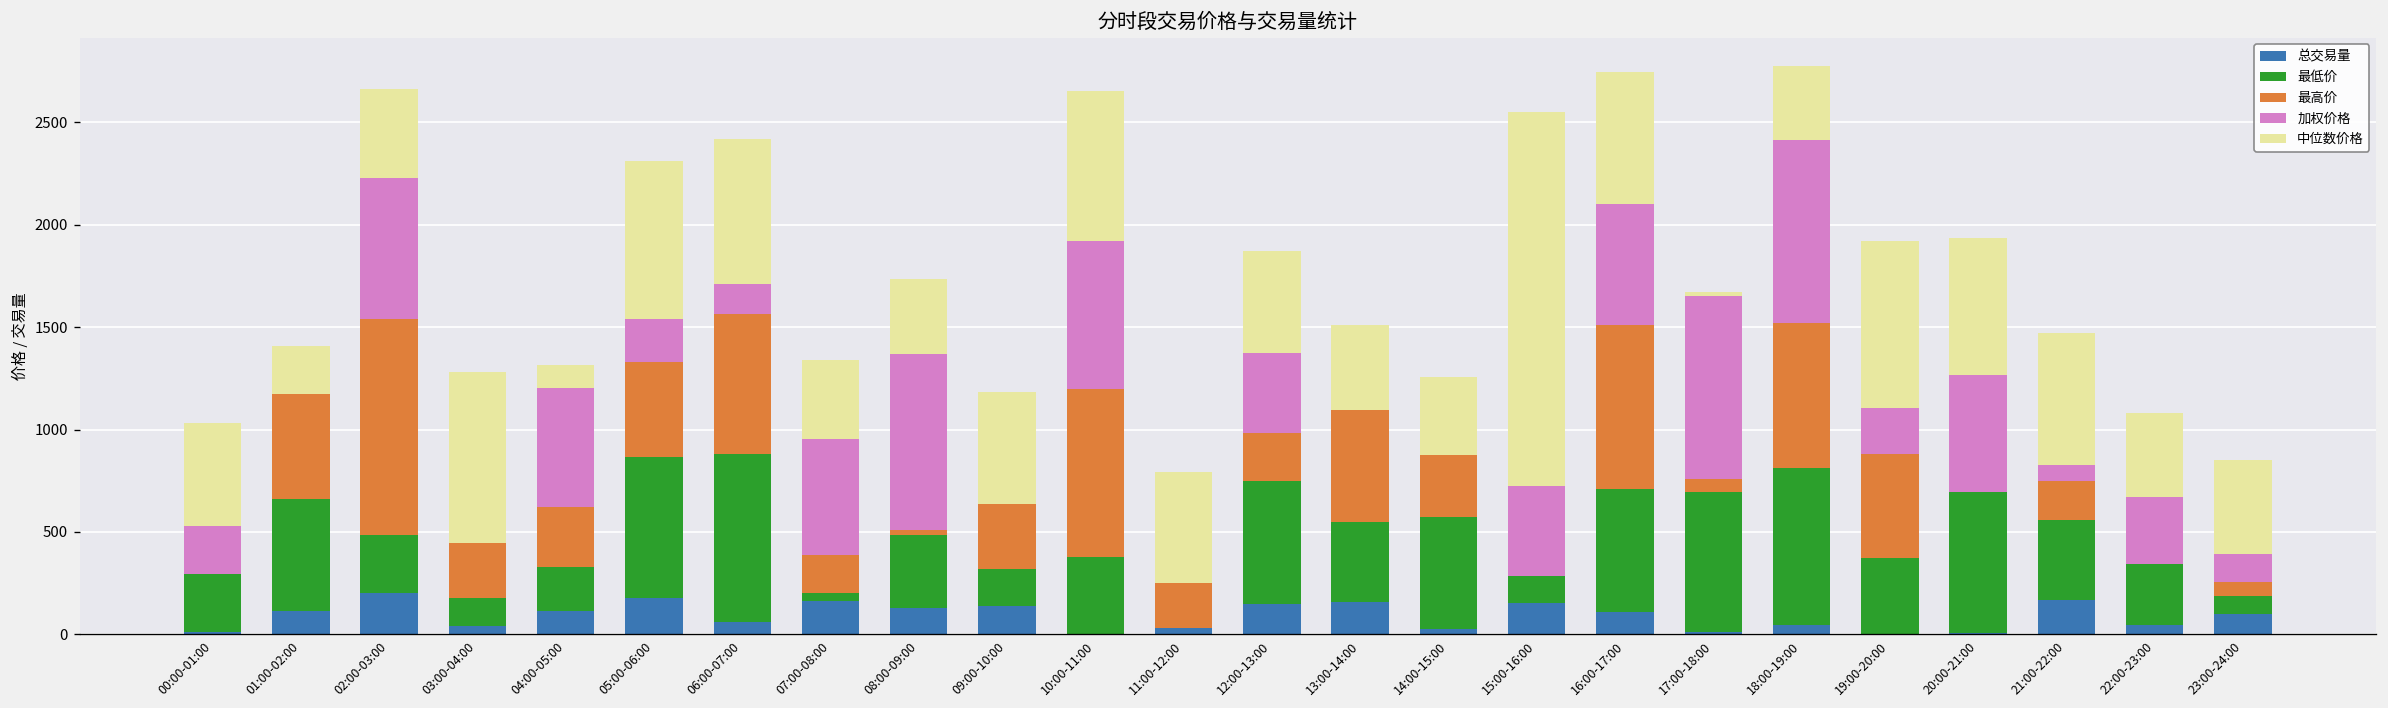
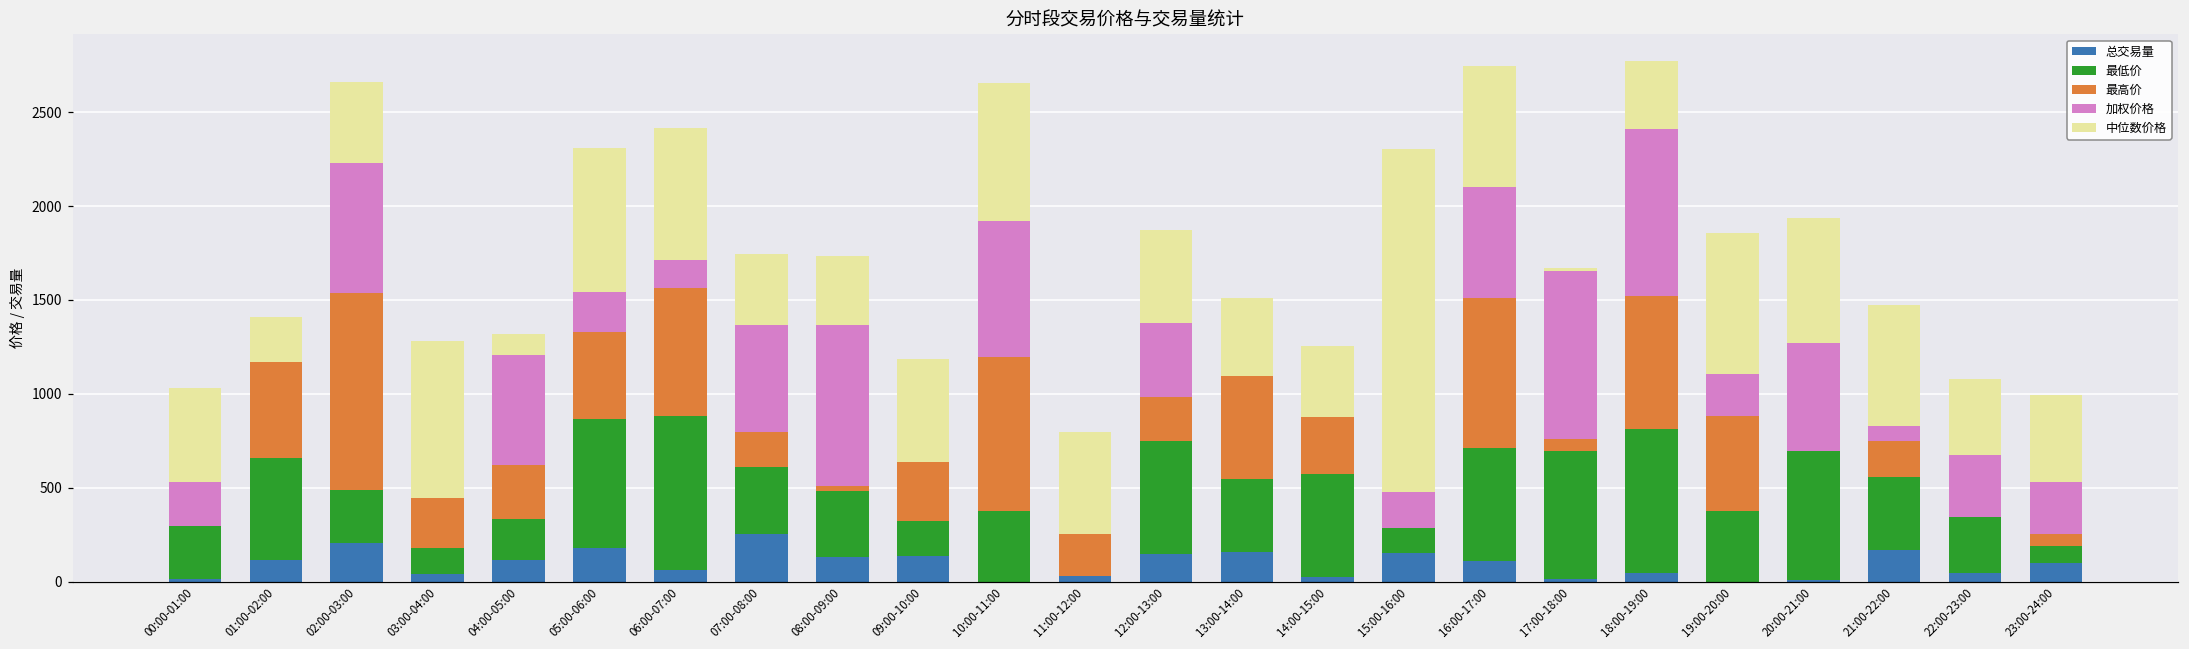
  {
    "总交易量": {
      "01:00-02:00": 110,
      "02:00-03:00": 200,
      "03:00-04:00": 40,
      "04:00-05:00": 110,
      "05:00-06:00": 180,
      "06:00-07:00": 60,
-     "07:00-08:00": 160,
+     "07:00-08:00": 250,
      "08:00-09:00": 130,
      "09:00-10:00": 140,
      "10:00-11:00": 0,
      "11:00-12:00": 30,
      "12:00-13:00": 150,
      "13:00-14:00": 160,
      "14:00-15:00": 30,
      "15:00-16:00": 150,
      "16:00-17:00": 110,
      "18:00-19:00": 50,
      "19:00-20:00": 0,
      "21:00-22:00": 170,
      "22:00-23:00": 40,
      "23:00-24:00": 100
    },
    "最低价": {
      "00:00-01:00": 280,
      "01:00-02:00": 550,
      "02:00-03:00": 280,
      "03:00-04:00": 140,
      "04:00-05:00": 220,
      "05:00-06:00": 690,
      "06:00-07:00": 820,
-     "07:00-08:00": 40,
+     "07:00-08:00": 360,
      "08:00-09:00": 350,
      "09:00-10:00": 180,
      "10:00-11:00": 380,
      "11:00-12:00": 0,
      "12:00-13:00": 600,
      "13:00-14:00": 390,
      "14:00-15:00": 550,
      "15:00-16:00": 130,
      "16:00-17:00": 600,
      "17:00-18:00": 680,
      "18:00-19:00": 770,
      "19:00-20:00": 370,
      "20:00-21:00": 690,
      "21:00-22:00": 390,
      "22:00-23:00": 300,
      "23:00-24:00": 90
    },
    "最高价": {
      "00:00-01:00": 0,
      "01:00-02:00": 510,
      "02:00-03:00": 1050,
      "03:00-04:00": 270,
      "04:00-05:00": 290,
      "05:00-06:00": 470,
      "06:00-07:00": 680,
      "07:00-08:00": 180,
      "08:00-09:00": 30,
      "09:00-10:00": 320,
      "10:00-11:00": 820,
      "11:00-12:00": 220,
      "12:00-13:00": 230,
      "13:00-14:00": 550,
      "14:00-15:00": 300,
      "15:00-16:00": 0,
      "16:00-17:00": 800,
      "17:00-18:00": 70,
      "18:00-19:00": 710,
      "19:00-20:00": 510,
      "20:00-21:00": 0,
      "21:00-22:00": 190,
      "22:00-23:00": 0,
      "23:00-24:00": 70
    },
    "加权价格": {
      "00:00-01:00": 230,
      "01:00-02:00": 0,
      "02:00-03:00": 690,
      "03:00-04:00": 0,
      "04:00-05:00": 580,
      "05:00-06:00": 210,
      "06:00-07:00": 150,
      "07:00-08:00": 570,
      "08:00-09:00": 860,
      "09:00-10:00": 0,
      "10:00-11:00": 720,
      "11:00-12:00": 0,
      "12:00-13:00": 400,
      "13:00-14:00": 0,
      "14:00-15:00": 0,
-     "15:00-16:00": 440,
+     "15:00-16:00": 190,
      "16:00-17:00": 590,
      "17:00-18:00": 890,
      "18:00-19:00": 890,
      "19:00-20:00": 220,
      "20:00-21:00": 570,
      "21:00-22:00": 80,
      "22:00-23:00": 330,
-     "23:00-24:00": 140
+     "23:00-24:00": 280
    },
    "中位数价格": {
      "00:00-01:00": 500,
      "01:00-02:00": 240,
      "02:00-03:00": 430,
      "03:00-04:00": 840,
      "04:00-05:00": 110,
      "05:00-06:00": 770,
      "06:00-07:00": 710,
      "07:00-08:00": 380,
      "08:00-09:00": 370,
      "09:00-10:00": 550,
      "10:00-11:00": 730,
      "11:00-12:00": 540,
      "12:00-13:00": 500,
      "13:00-14:00": 420,
      "14:00-15:00": 380,
      "15:00-16:00": 1830,
      "16:00-17:00": 650,
      "17:00-18:00": 20,
      "18:00-19:00": 360,
-     "19:00-20:00": 810,
+     "19:00-20:00": 750,
      "20:00-21:00": 670,
      "21:00-22:00": 640,
      "22:00-23:00": 410,
      "23:00-24:00": 460
    }
  }
